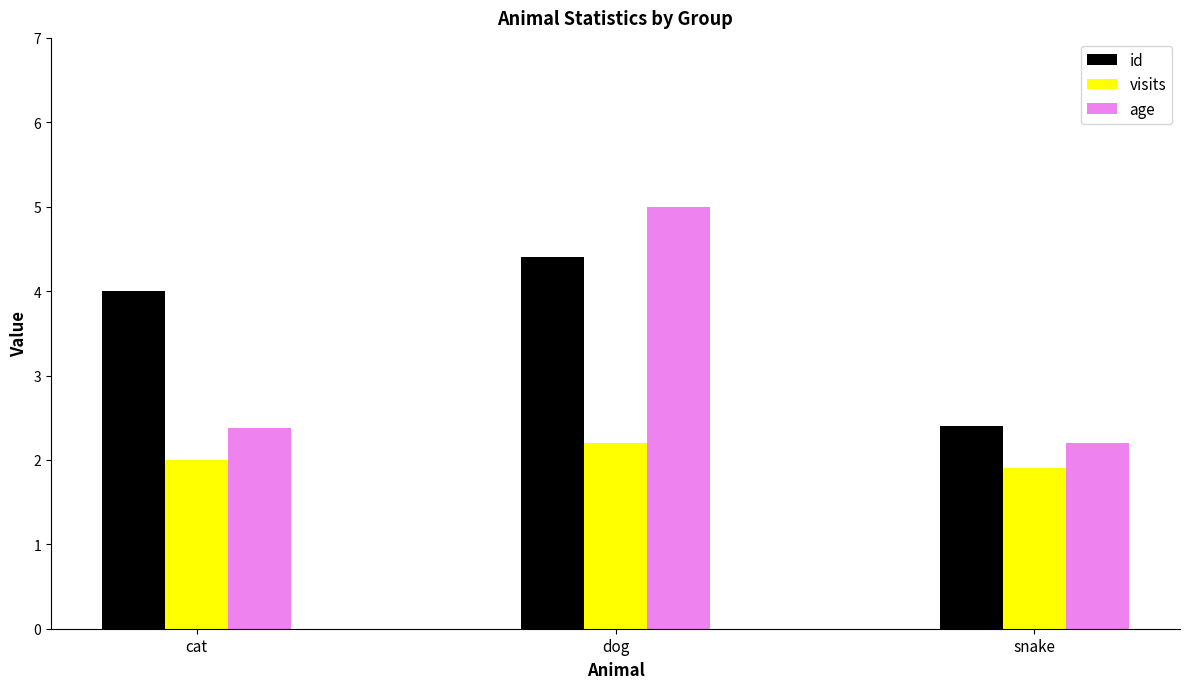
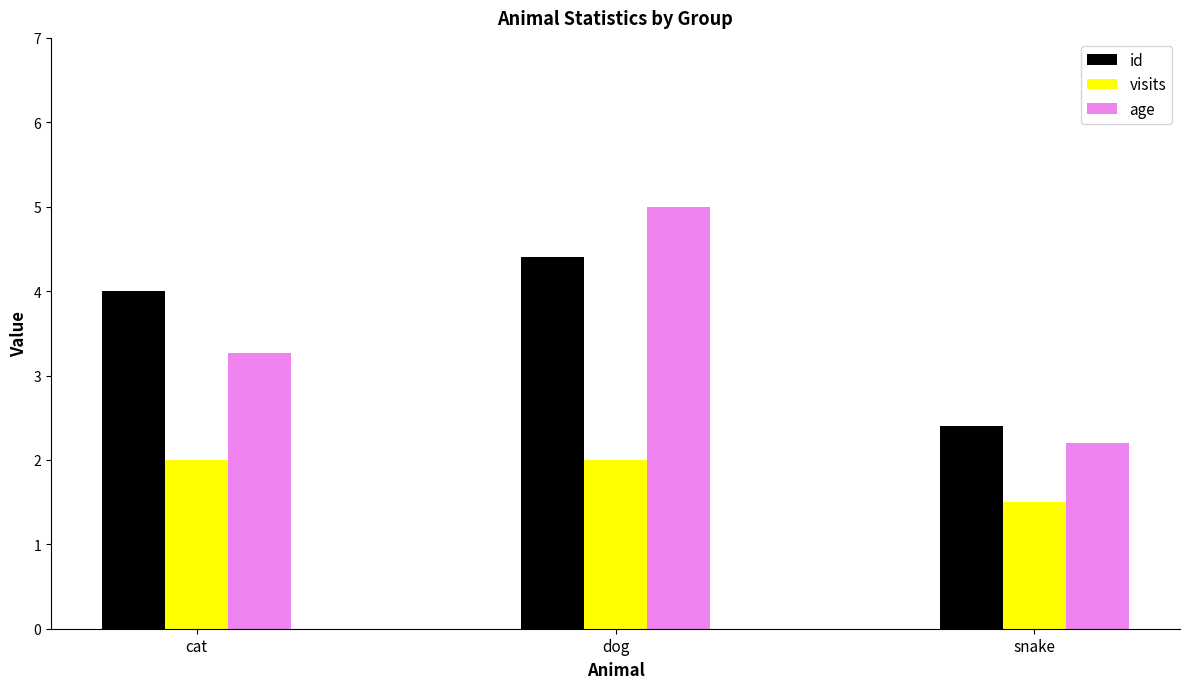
  {
    "id": {
      "cat": 4.0,
      "dog": 4.4,
      "snake": 2.4
    },
    "visits": {
      "cat": 2.0,
-     "dog": 2.2,
-     "snake": 1.9
+     "dog": 2.0,
+     "snake": 1.5
    },
    "age": {
-     "cat": 2.4,
+     "cat": 3.3,
      "dog": 5.0,
      "snake": 2.2
    }
  }
